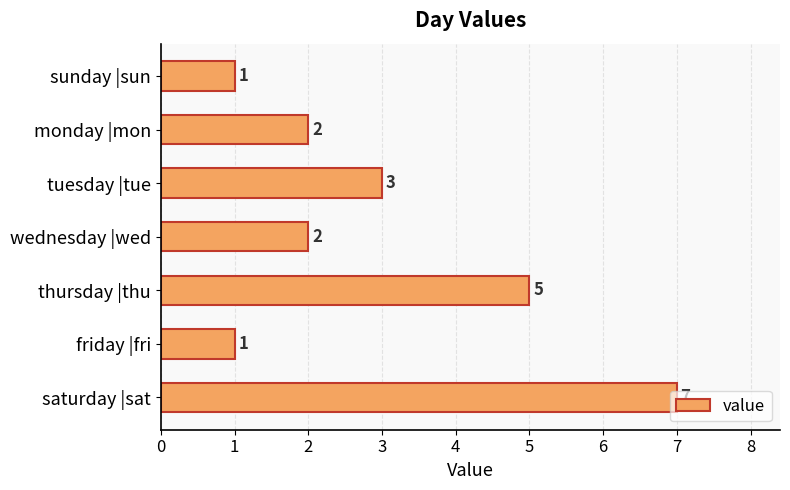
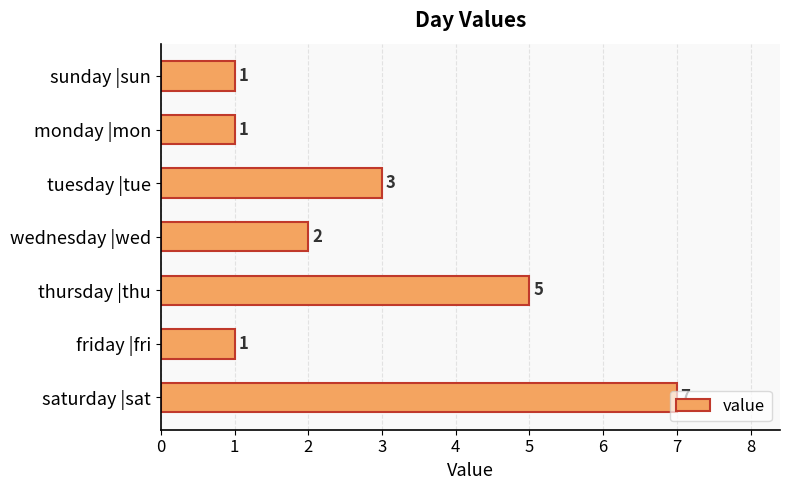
  {
    "sunday |sun": 1,
-   "monday |mon": 2,
+   "monday |mon": 1,
    "tuesday |tue": 3,
    "wednesday |wed": 2,
    "thursday |thu": 5,
    "friday |fri": 1
  }
